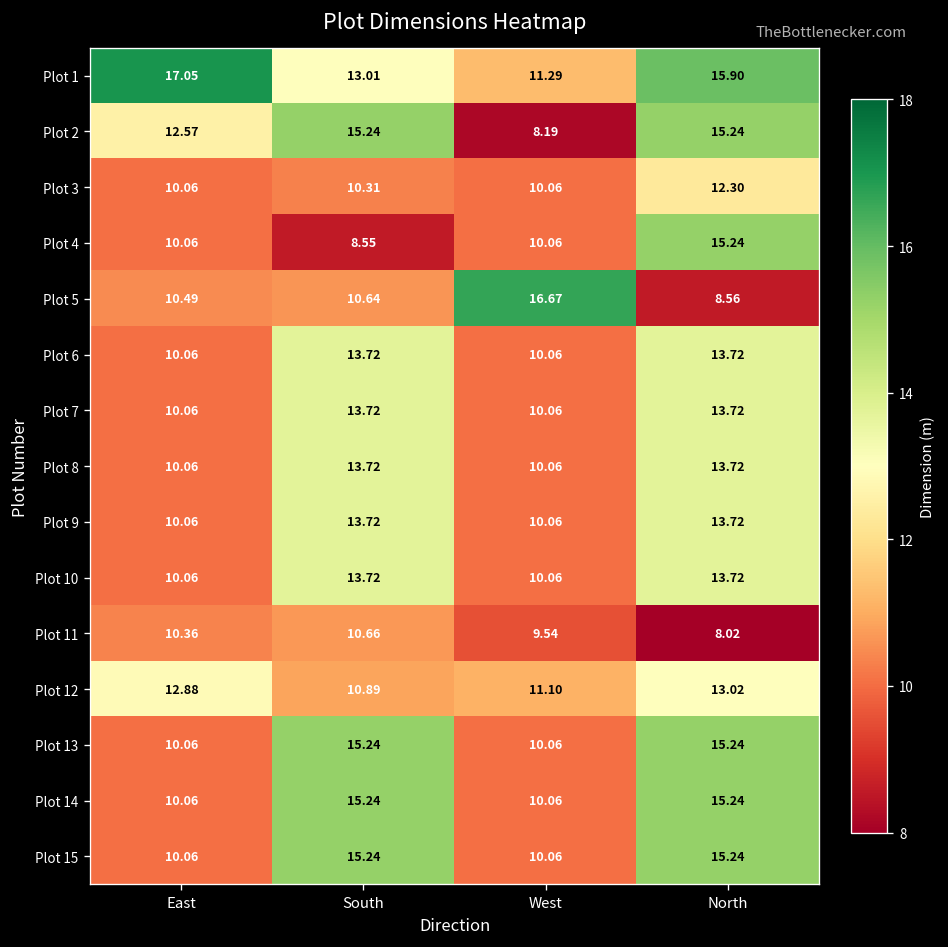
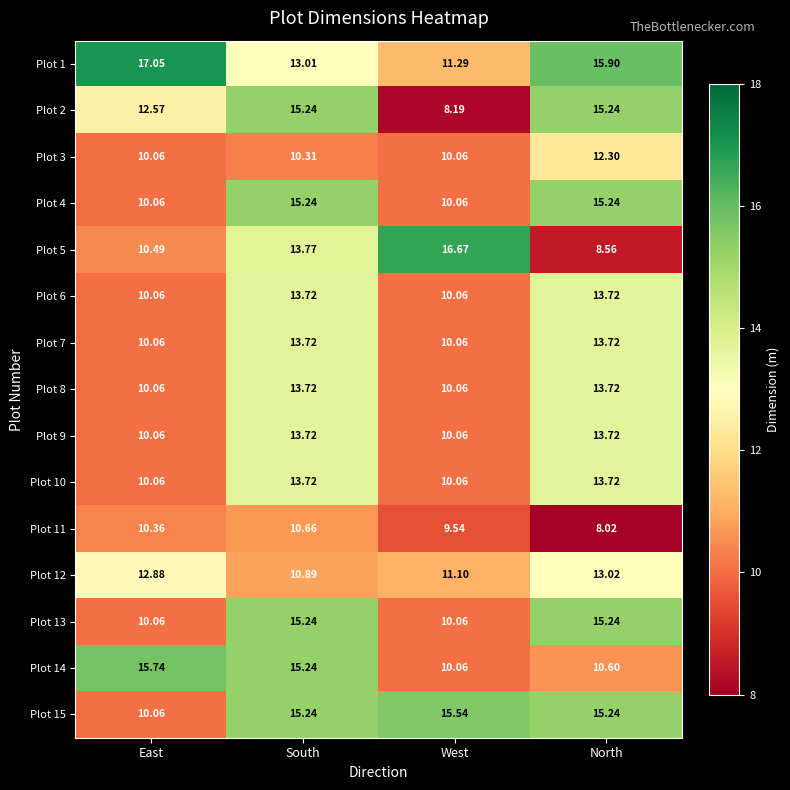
  {
    "Plot 1": {
      "East": 17.05,
      "South": 13.01,
      "West": 11.29,
      "North": 15.90
    },
    "Plot 2": {
      "East": 12.57,
      "South": 15.24,
      "West": 8.19,
      "North": 15.24
    },
    "Plot 3": {
      "East": 10.06,
      "South": 10.31,
      "West": 10.06,
      "North": 12.30
    },
    "Plot 4": {
      "East": 10.06,
-     "South": 8.55,
+     "South": 15.24,
      "West": 10.06,
      "North": 15.24
    },
    "Plot 5": {
      "East": 10.49,
-     "South": 10.64,
+     "South": 13.77,
      "West": 16.67,
      "North": 8.56
    },
    "Plot 6": {
      "East": 10.06,
      "South": 13.72,
      "West": 10.06,
      "North": 13.72
    },
    "Plot 7": {
      "East": 10.06,
      "South": 13.72,
      "West": 10.06,
      "North": 13.72
    },
    "Plot 8": {
      "East": 10.06,
      "South": 13.72,
      "West": 10.06,
      "North": 13.72
    },
    "Plot 9": {
      "East": 10.06,
      "South": 13.72,
      "West": 10.06,
      "North": 13.72
    },
    "Plot 10": {
      "East": 10.06,
      "South": 13.72,
      "West": 10.06,
      "North": 13.72
    },
    "Plot 11": {
      "East": 10.36,
      "South": 10.66,
      "West": 9.54,
      "North": 8.02
    },
    "Plot 12": {
      "East": 12.88,
      "South": 10.89,
      "West": 11.10,
      "North": 13.02
    },
    "Plot 13": {
      "East": 10.06,
      "South": 15.24,
      "West": 10.06,
      "North": 15.24
    },
    "Plot 14": {
-     "East": 10.06,
+     "East": 15.74,
      "South": 15.24,
      "West": 10.06,
-     "North": 15.24
+     "North": 10.60
    },
    "Plot 15": {
      "East": 10.06,
      "South": 15.24,
-     "West": 10.06,
+     "West": 15.54,
      "North": 15.24
    }
  }
